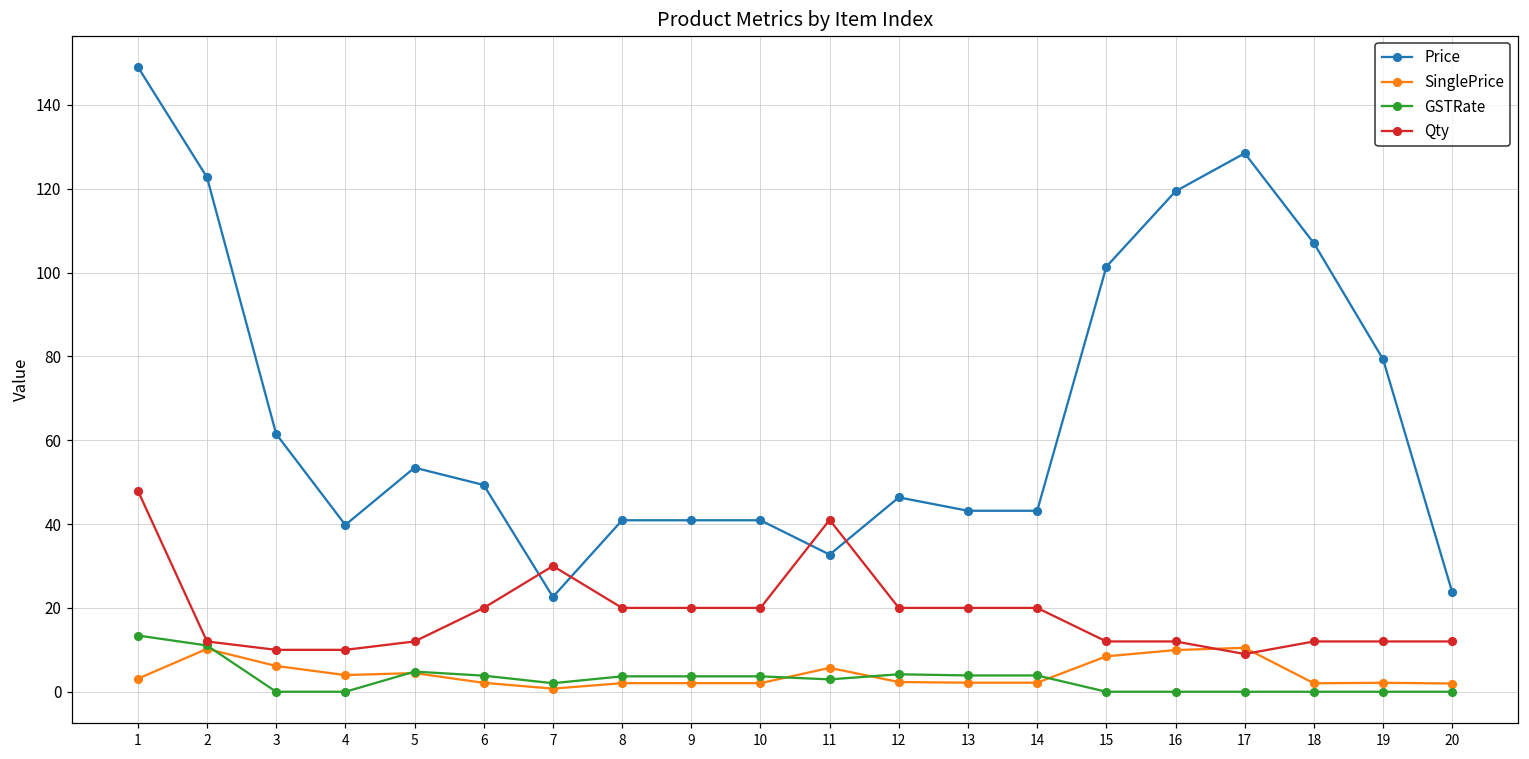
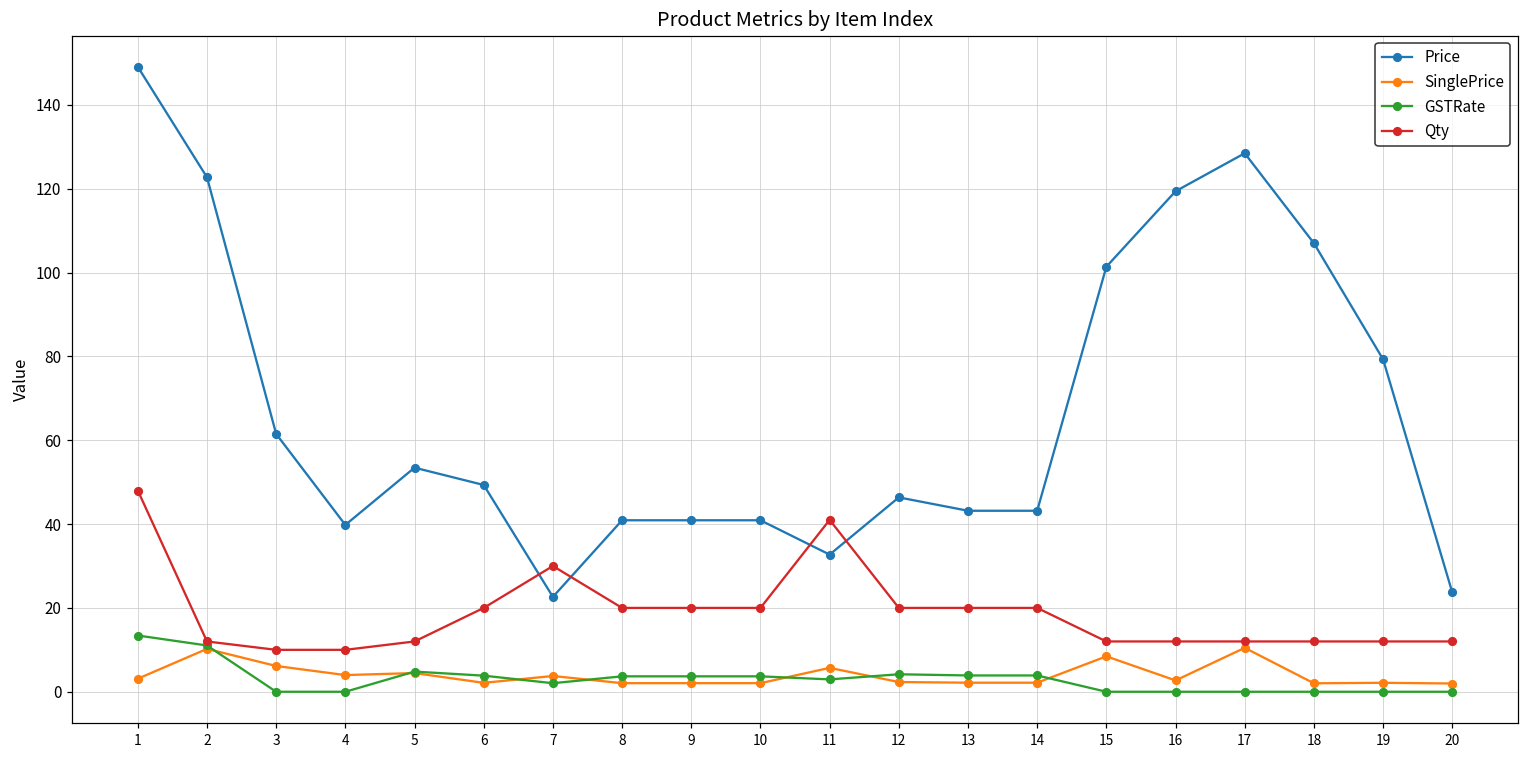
  {
    "Price": {
      "1": 149,
      "2": 123,
      "3": 62,
      "4": 40,
      "5": 53,
      "6": 49,
      "7": 23,
      "8": 41,
      "9": 41,
      "10": 41,
      "11": 33,
      "12": 46,
      "13": 43,
      "14": 43,
      "15": 101,
      "16": 119,
      "17": 128,
      "18": 107,
      "19": 79,
      "20": 24
    },
    "SinglePrice": {
      "1": 3,
      "2": 10,
      "3": 6,
      "4": 4,
      "6": 2,
-     "7": 1,
+     "7": 4,
      "8": 2,
      "9": 2,
      "10": 2,
      "11": 6,
      "12": 2,
      "13": 2,
      "14": 2,
      "15": 8,
-     "16": 10,
+     "16": 3,
      "17": 10,
      "18": 2,
      "19": 2,
      "20": 2
    },
    "GSTRate": {
      "1": 13,
      "2": 11,
      "3": 0,
      "4": 0,
      "6": 4,
      "7": 2,
      "8": 4,
      "9": 4,
      "10": 4,
      "11": 3,
      "12": 4,
      "13": 4,
      "14": 4,
      "15": 0,
      "16": 0,
      "17": 0,
      "18": 0,
      "19": 0,
      "20": 0
    },
    "Qty": {
      "1": 48,
      "2": 12,
      "3": 10,
      "4": 10,
      "5": 12,
      "6": 20,
      "7": 30,
      "8": 20,
      "9": 20,
      "10": 20,
      "11": 41,
      "12": 20,
      "13": 20,
      "14": 20,
      "15": 12,
      "16": 12,
-     "17": 9,
+     "17": 12,
      "18": 12,
      "19": 12,
      "20": 12
    }
  }
